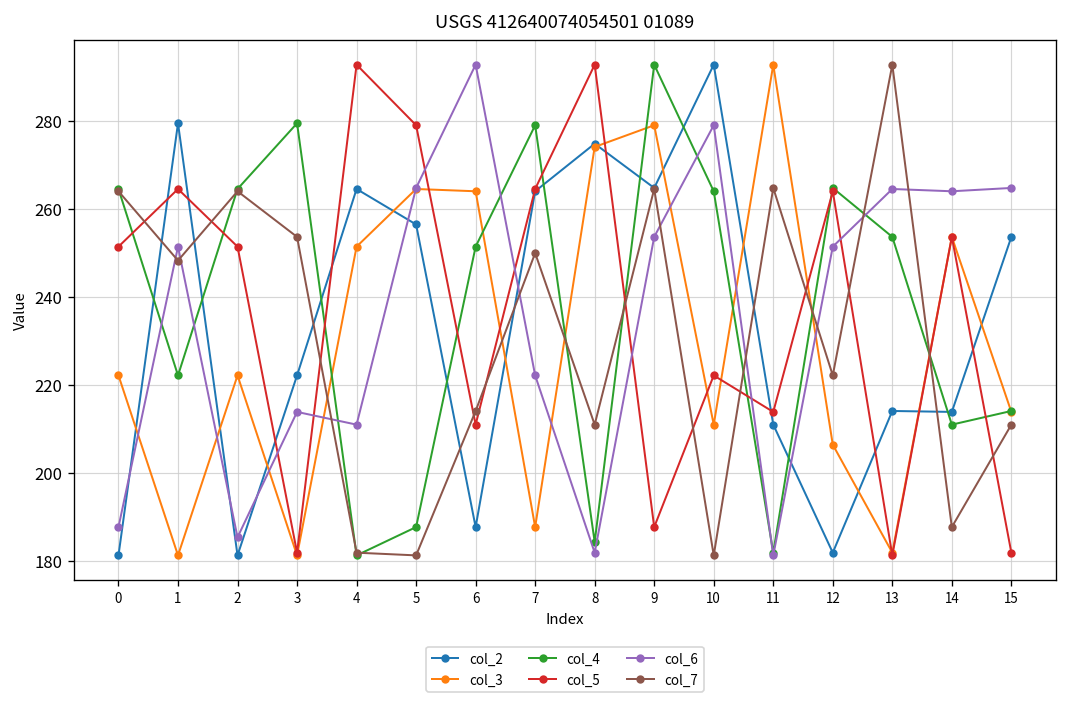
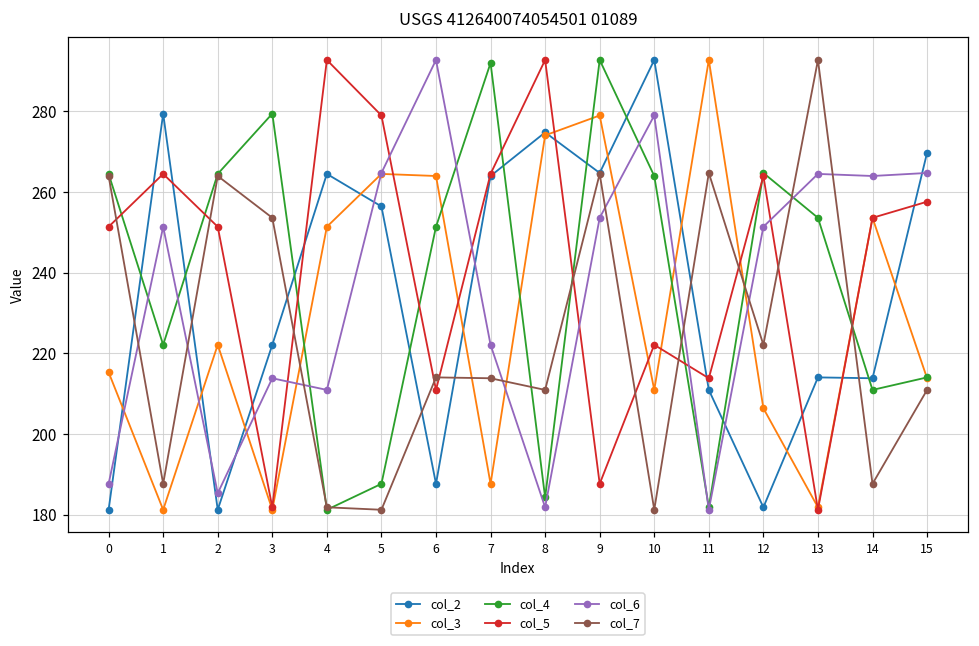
  {
    "col_2": {
      "0": 181,
      "1": 279,
      "2": 181,
      "3": 222,
      "4": 265,
      "5": 256,
      "6": 188,
      "8": 275,
      "10": 293,
      "11": 211,
      "12": 182,
      "13": 214,
      "14": 214,
-     "15": 254
+     "15": 270
    },
    "col_3": {
-     "0": 222,
+     "0": 215,
      "1": 181,
      "2": 222,
      "4": 251,
      "6": 264,
      "7": 188,
      "8": 274,
      "9": 279,
      "10": 211,
      "11": 293,
      "12": 206
    },
    "col_4": {
      "1": 222,
      "3": 279,
      "5": 188,
      "6": 251,
-     "7": 279,
+     "7": 292,
      "8": 184,
      "9": 293,
      "10": 264,
      "12": 265,
      "13": 254,
      "14": 211
    },
    "col_5": {
      "0": 251,
      "1": 265,
      "2": 251,
      "4": 293,
      "5": 279,
      "6": 211,
      "8": 293,
      "9": 188,
      "10": 222,
      "11": 214,
      "12": 264,
-     "15": 182
+     "15": 258
    },
    "col_6": {
      "0": 188,
      "1": 251,
      "2": 185,
      "3": 214,
      "4": 211,
      "6": 293,
      "7": 222,
      "8": 182,
      "9": 254,
      "10": 279,
      "12": 251,
      "13": 265,
      "14": 264,
      "15": 265
    },
    "col_7": {
-     "1": 248,
+     "1": 188,
      "3": 254,
      "5": 181,
      "6": 214,
-     "7": 250,
+     "7": 214,
      "8": 211,
      "10": 181,
      "11": 265,
      "12": 222,
      "13": 293,
      "14": 188,
      "15": 211
    }
  }
